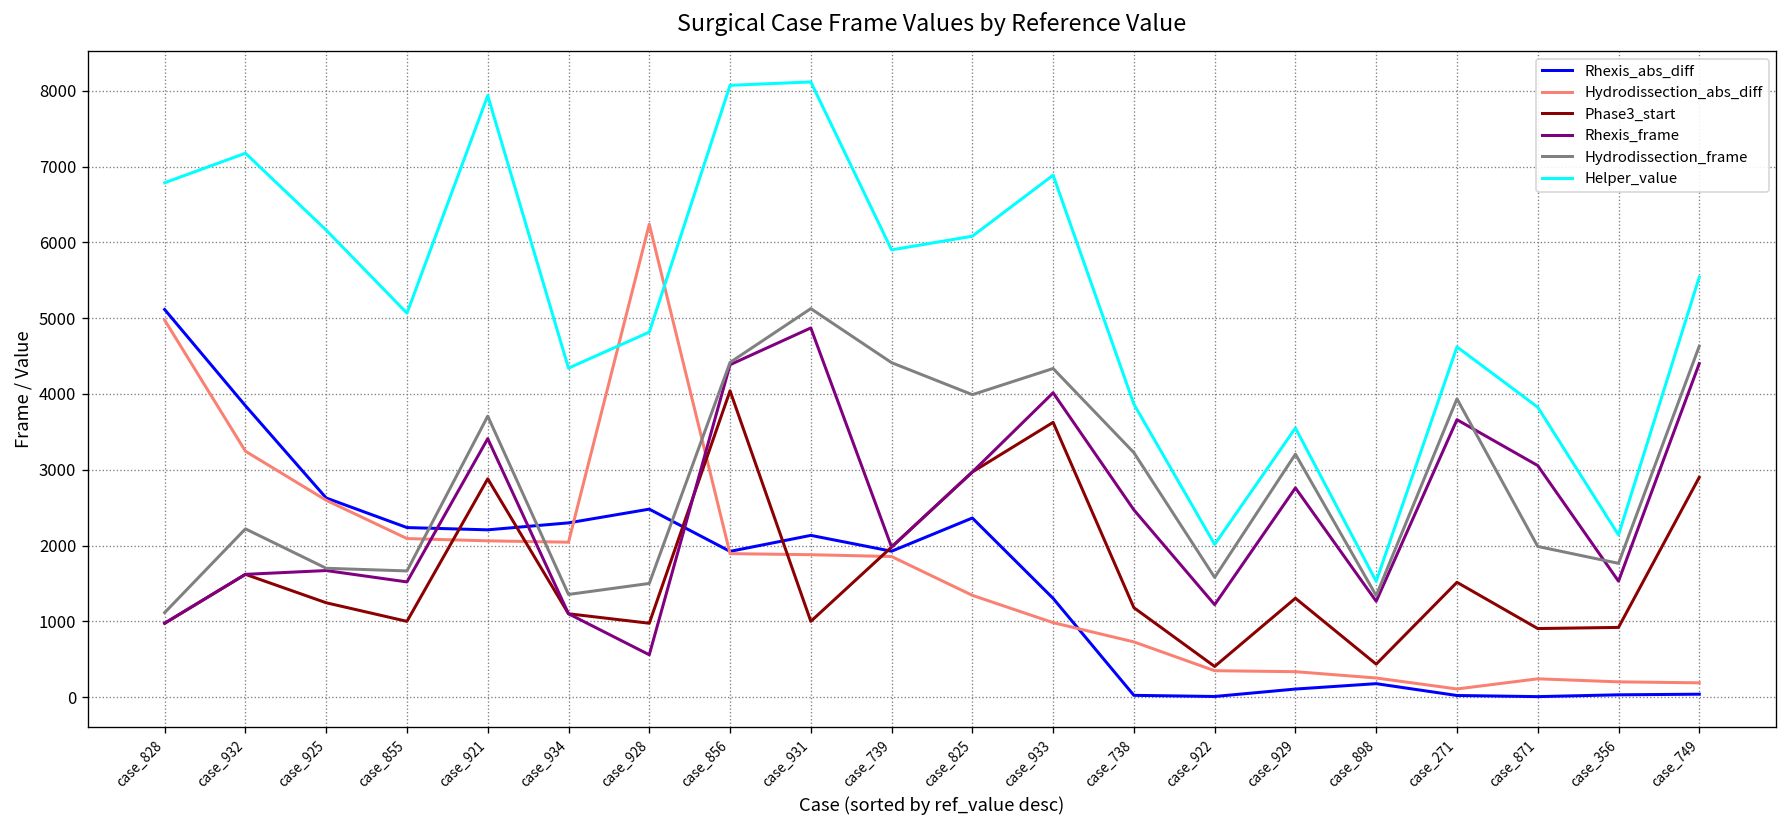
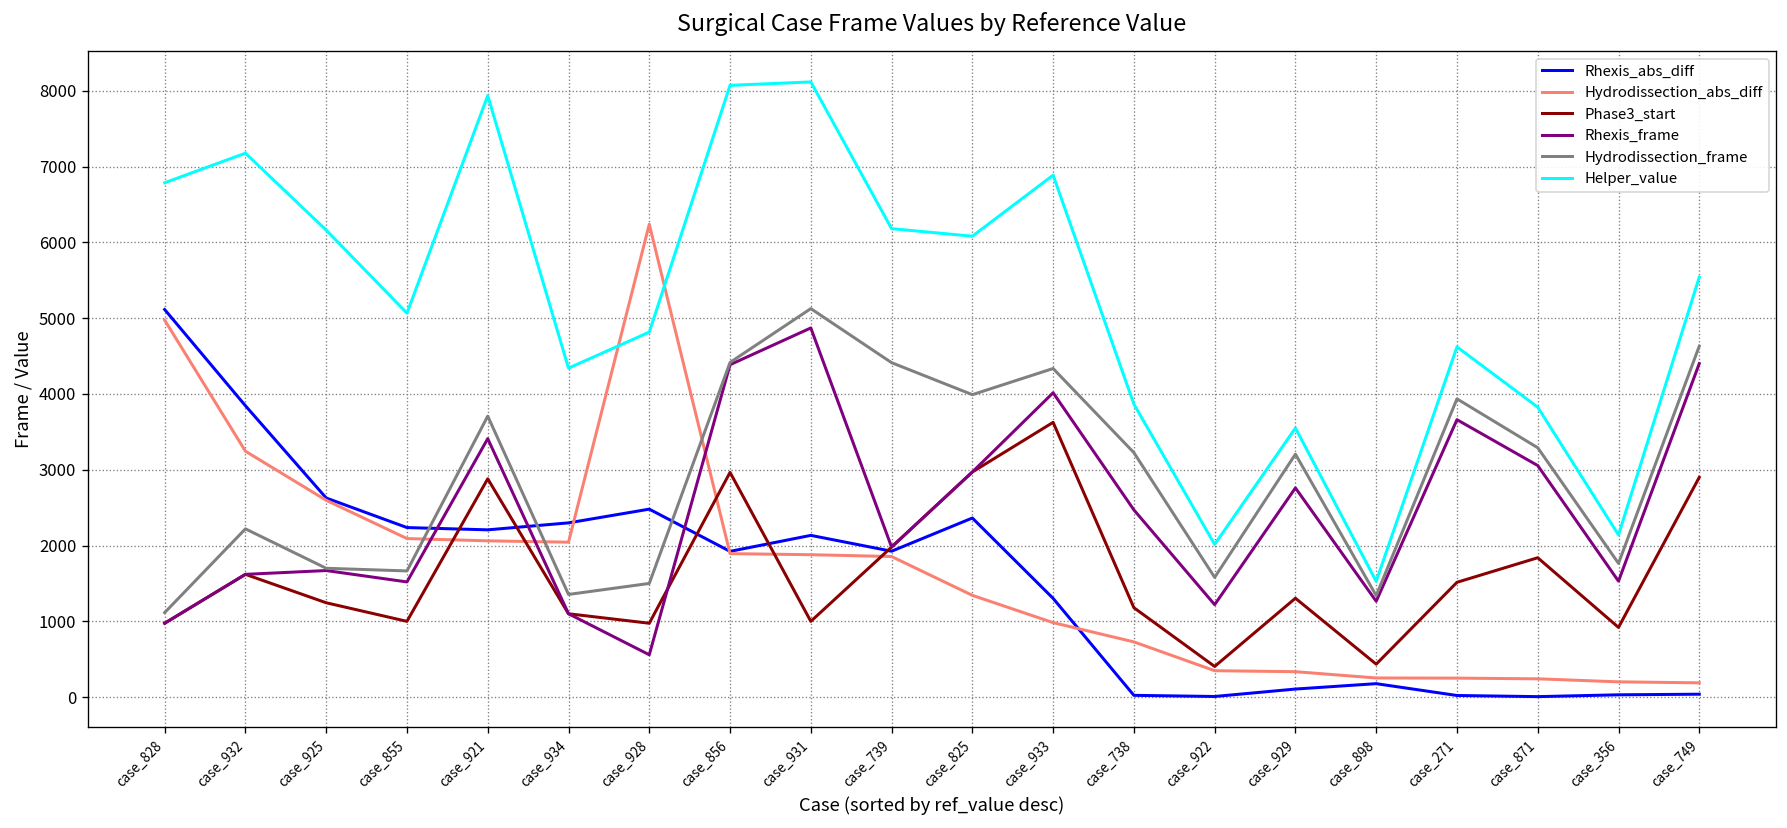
  {
    "Rhexis_abs_diff": {
      "case_828": 5100,
      "case_932": 3800,
      "case_855": 2200,
      "case_921": 2200,
      "case_934": 2300,
      "case_928": 2500,
      "case_931": 2100,
      "case_739": 1900,
      "case_825": 2400,
      "case_933": 1300,
      "case_738": 0,
      "case_922": 0,
      "case_929": 100,
      "case_898": 200,
      "case_271": 0,
      "case_871": 0,
      "case_356": 0,
      "case_749": 0
    },
    "Hydrodissection_abs_diff": {
      "case_828": 5000,
      "case_932": 3200,
      "case_855": 2100,
      "case_921": 2100,
      "case_934": 2000,
      "case_928": 6200,
      "case_931": 1900,
      "case_739": 1900,
      "case_825": 1300,
      "case_933": 1000,
      "case_738": 700,
      "case_922": 400,
      "case_929": 300,
      "case_898": 300,
-     "case_271": 100,
+     "case_271": 300,
      "case_871": 200,
      "case_356": 200,
      "case_749": 200
    },
    "Phase3_start": {
      "case_925": 1200,
      "case_855": 1000,
      "case_921": 2900,
      "case_928": 1000,
-     "case_856": 4000,
+     "case_856": 3000,
      "case_931": 1000,
      "case_933": 3600,
      "case_738": 1200,
      "case_922": 400,
      "case_929": 1300,
      "case_898": 400,
      "case_271": 1500,
-     "case_871": 900,
+     "case_871": 1800,
      "case_356": 900,
      "case_749": 2900
    },
    "Rhexis_frame": {
      "case_855": 1500,
      "case_921": 3400,
      "case_928": 600,
      "case_931": 4900,
      "case_933": 4000,
      "case_738": 2500,
      "case_922": 1200,
      "case_929": 2800,
      "case_898": 1300,
      "case_271": 3700,
      "case_871": 3100,
      "case_356": 1500,
      "case_749": 4400
    },
    "Hydrodissection_frame": {
      "case_828": 1100,
      "case_932": 2200,
      "case_855": 1700,
      "case_921": 3700,
      "case_934": 1400,
      "case_928": 1500,
      "case_931": 5100,
      "case_739": 4400,
      "case_825": 4000,
      "case_933": 4300,
      "case_738": 3200,
      "case_922": 1600,
      "case_929": 3200,
      "case_898": 1300,
      "case_271": 3900,
-     "case_871": 2000,
+     "case_871": 3300,
      "case_356": 1800,
      "case_749": 4600
    },
    "Helper_value": {
      "case_828": 6800,
      "case_932": 7200,
      "case_925": 6200,
      "case_855": 5100,
      "case_921": 7900,
      "case_934": 4300,
      "case_928": 4800,
      "case_856": 8100,
      "case_931": 8100,
-     "case_739": 5900,
+     "case_739": 6200,
      "case_825": 6100,
      "case_933": 6900,
      "case_738": 3900,
      "case_922": 2000,
      "case_929": 3600,
      "case_898": 1500,
      "case_271": 4600,
      "case_871": 3800,
      "case_356": 2100,
      "case_749": 5500
    }
  }
